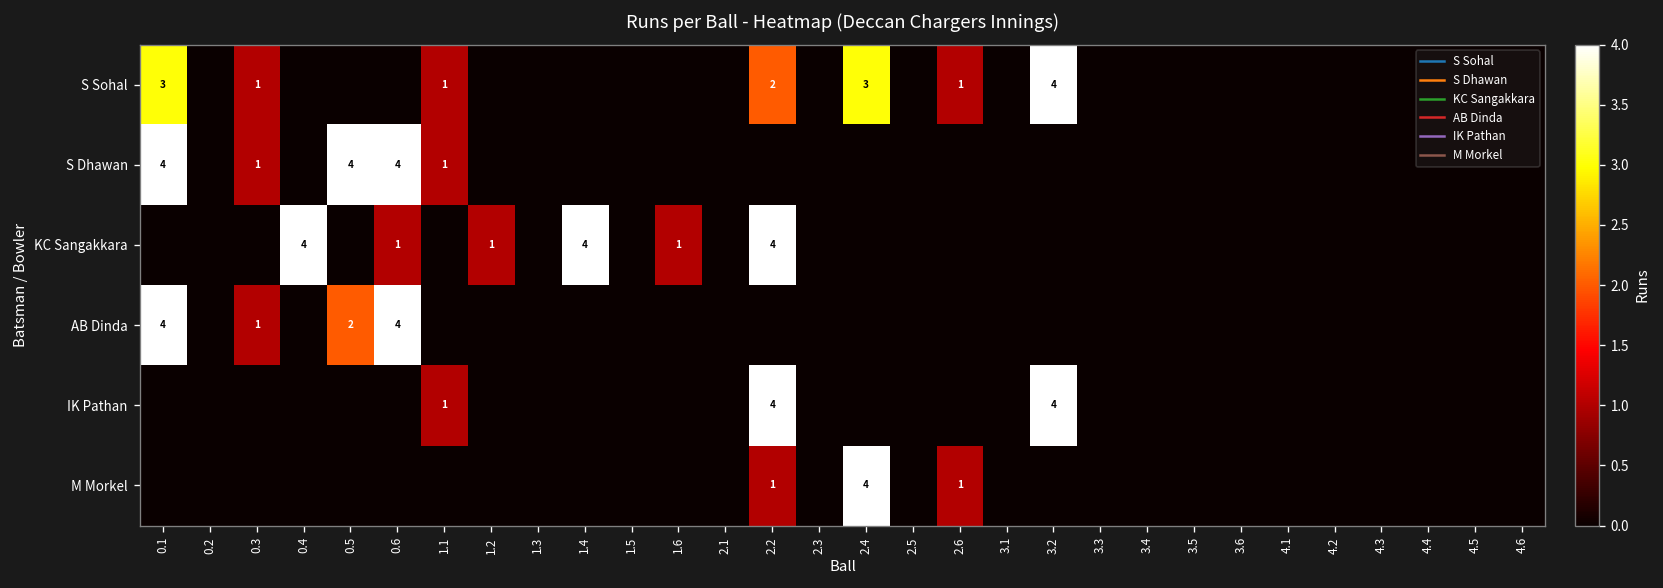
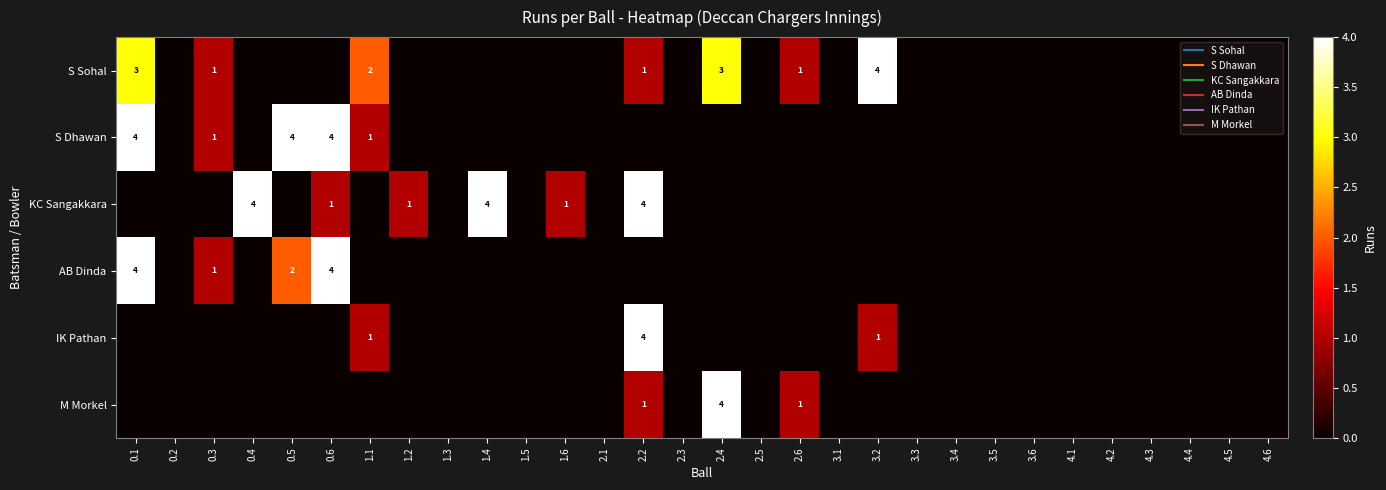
  {
    "S Sohal": {
      "0.1": 3,
      "0.3": 1,
-     "1.1": 1,
-     "2.2": 2,
+     "1.1": 2,
+     "2.2": 1,
      "2.4": 3,
      "2.6": 1,
      "3.2": 4
    },
    "S Dhawan": {
      "0.1": 4,
      "0.3": 1,
      "0.5": 4,
      "0.6": 4,
      "1.1": 1
    },
    "KC Sangakkara": {
      "0.4": 4,
      "0.6": 1,
      "1.2": 1,
      "1.4": 4,
      "1.6": 1,
      "2.2": 4
    },
    "AB Dinda": {
      "0.1": 4,
      "0.3": 1,
      "0.5": 2,
      "0.6": 4
    },
    "IK Pathan": {
      "1.1": 1,
      "2.2": 4,
-     "3.2": 4
+     "3.2": 1
    },
    "M Morkel": {
      "2.2": 1,
      "2.4": 4,
      "2.6": 1
    }
  }
